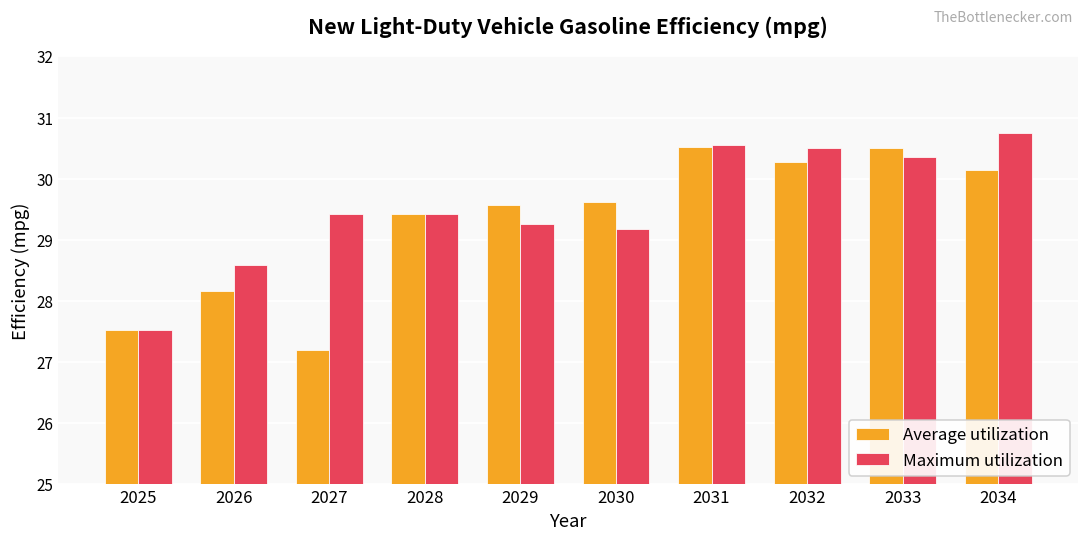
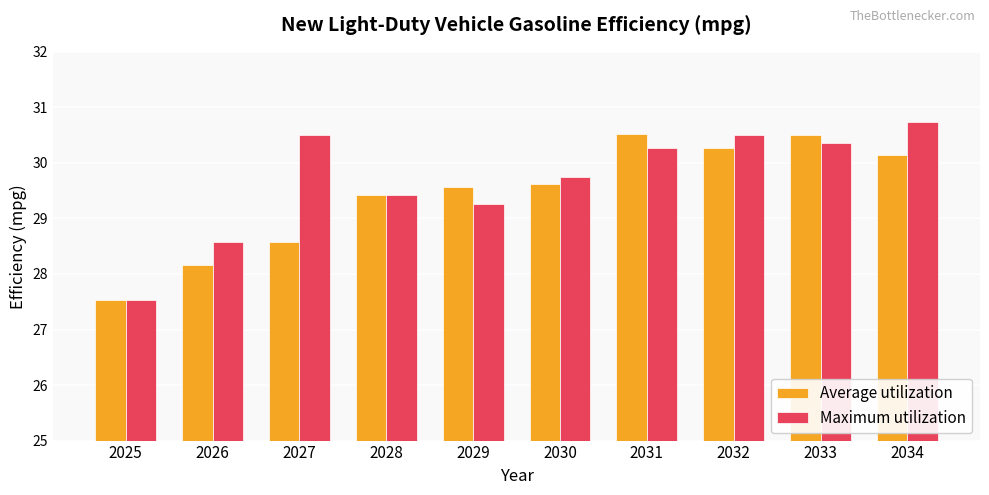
  {
    "Average utilization": {
      "2025": 27.5,
      "2026": 28.2,
-     "2027": 27.2,
+     "2027": 28.6,
      "2028": 29.4,
      "2029": 29.6,
      "2030": 29.6,
      "2031": 30.5,
      "2032": 30.3,
      "2033": 30.5,
      "2034": 30.1
    },
    "Maximum utilization": {
      "2025": 27.5,
      "2026": 28.6,
-     "2027": 29.4,
+     "2027": 30.5,
      "2028": 29.4,
      "2029": 29.3,
-     "2030": 29.2,
-     "2031": 30.5,
+     "2030": 29.7,
+     "2031": 30.3,
      "2032": 30.5,
      "2033": 30.4,
      "2034": 30.7
    }
  }
